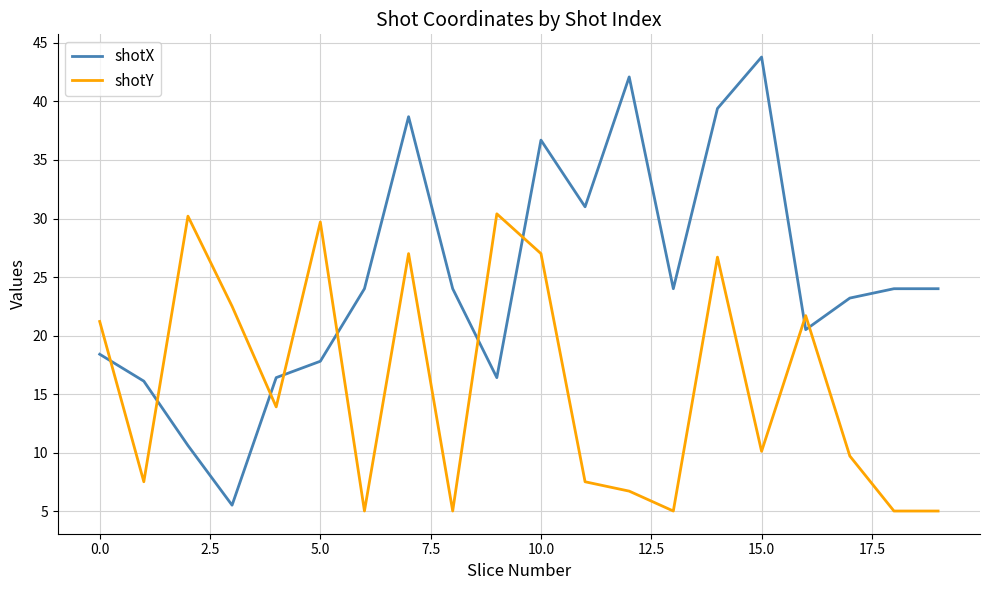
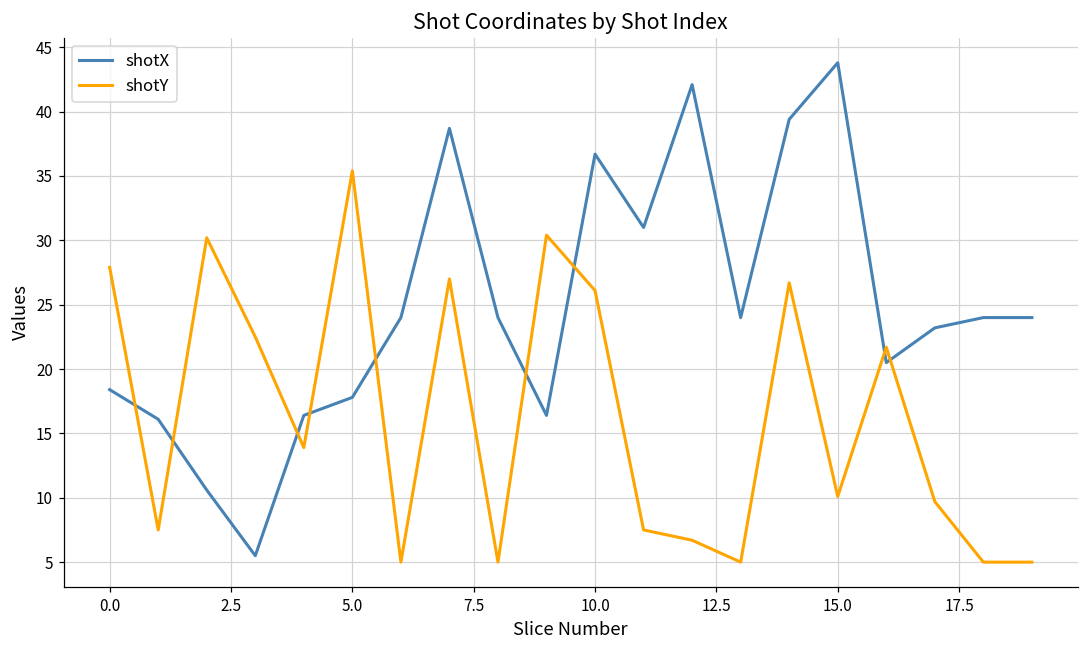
  {
    "shotX": {
      "0.0": 18.4,
      "5.0": 17.8,
      "10.0": 36.7,
      "15.0": 43.8
    },
    "shotY": {
-     "0.0": 21.2,
-     "5.0": 29.7,
-     "10.0": 27.0,
+     "0.0": 27.9,
+     "5.0": 35.4,
+     "10.0": 26.1,
      "15.0": 10.1
    }
  }
